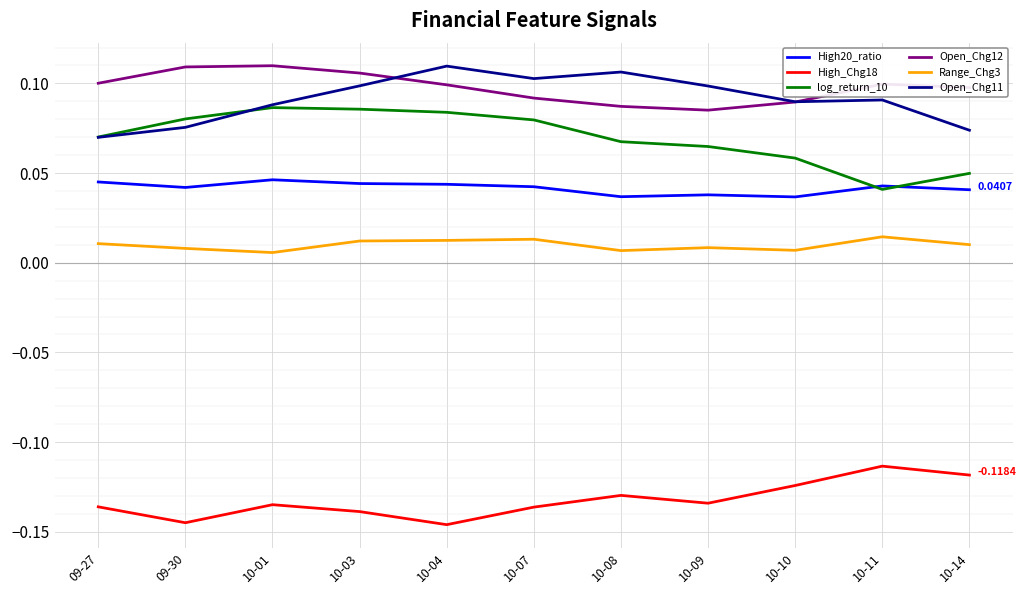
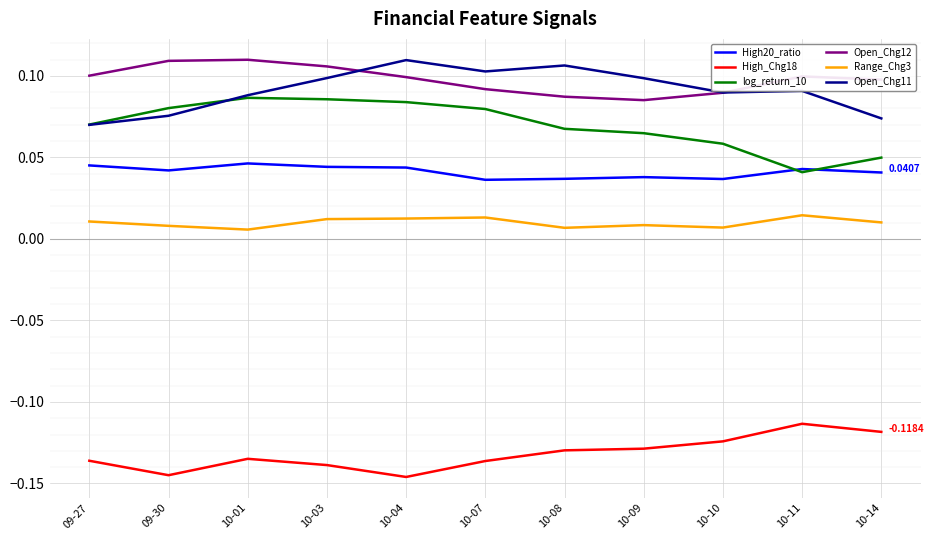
  {
    "High20_ratio": {
      "09-27": 0.045,
      "09-30": 0.042,
      "10-01": 0.046,
      "10-03": 0.044,
      "10-04": 0.044,
-     "10-07": 0.042,
+     "10-07": 0.036,
      "10-08": 0.037,
      "10-09": 0.038,
      "10-10": 0.037,
      "10-11": 0.043
    },
    "High_Chg18": {
      "09-27": -0.136,
      "09-30": -0.145,
      "10-01": -0.135,
      "10-03": -0.139,
      "10-04": -0.146,
      "10-07": -0.136,
      "10-08": -0.130,
-     "10-09": -0.134,
+     "10-09": -0.129,
      "10-10": -0.124,
      "10-11": -0.113
    },
    "log_return_10": {
      "09-30": 0.080,
      "10-01": 0.087,
      "10-03": 0.086,
      "10-04": 0.084,
      "10-07": 0.080,
      "10-08": 0.067,
      "10-09": 0.065,
      "10-10": 0.058,
      "10-11": 0.041,
      "10-14": 0.050
    },
    "Open_Chg12": {
      "09-27": 0.100,
      "09-30": 0.109,
      "10-01": 0.110,
      "10-03": 0.106,
      "10-04": 0.099,
      "10-07": 0.092,
      "10-08": 0.087,
      "10-09": 0.085
    },
    "Range_Chg3": {
      "09-27": 0.011,
      "09-30": 0.008,
      "10-01": 0.006,
      "10-03": 0.012,
      "10-04": 0.012,
      "10-07": 0.013,
      "10-08": 0.007,
      "10-09": 0.008,
      "10-10": 0.007,
      "10-11": 0.014,
      "10-14": 0.010
    },
    "Open_Chg11": {
      "09-30": 0.075,
      "10-01": 0.088,
      "10-03": 0.099,
      "10-04": 0.110,
      "10-07": 0.103,
      "10-08": 0.106,
      "10-09": 0.099,
      "10-14": 0.074
    }
  }
